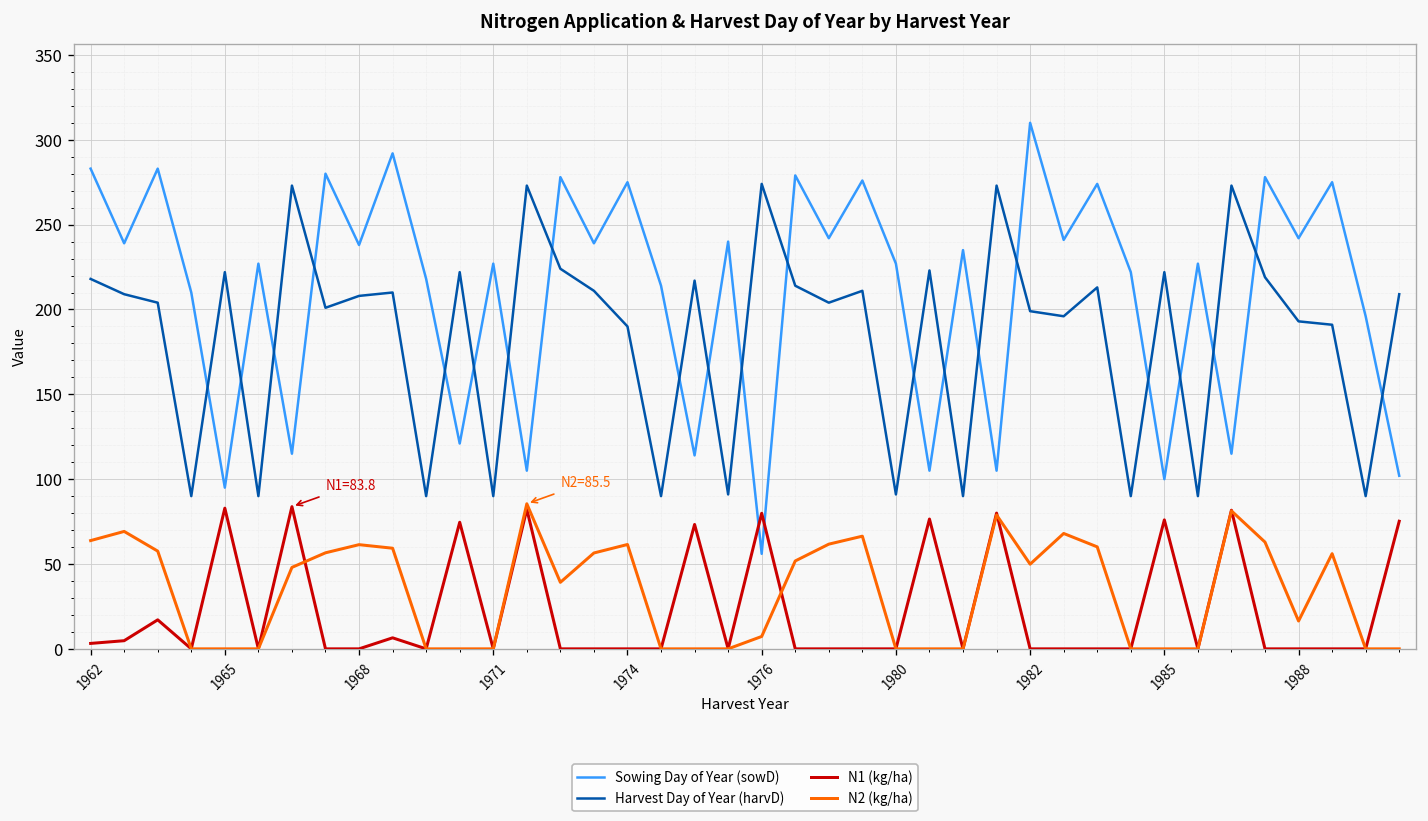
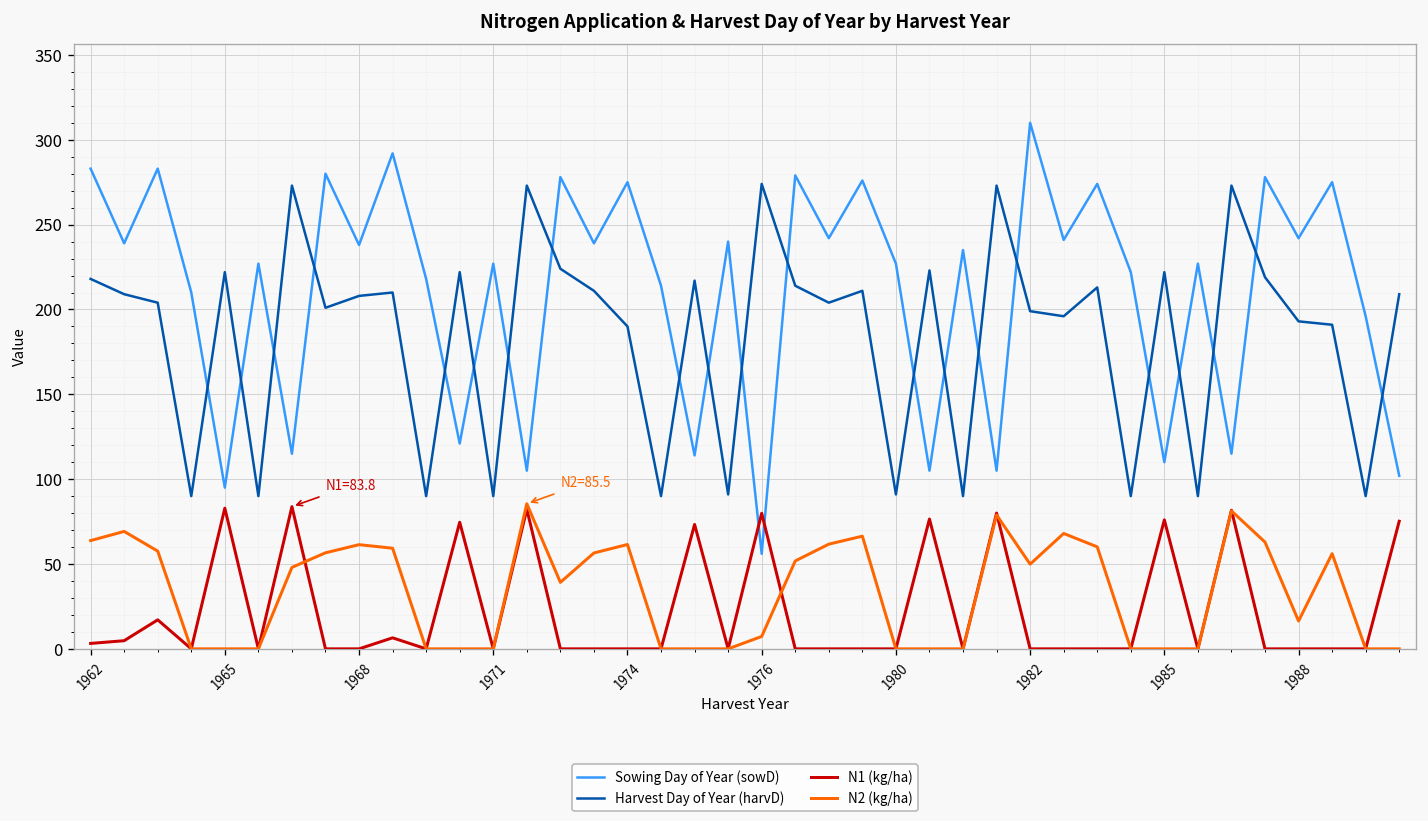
  {
    "Sowing Day of Year (sowD)": {
      "1962": 283,
      "1965": 95,
      "1968": 238,
      "1971": 227,
      "1974": 275,
      "1976": 56,
      "1980": 227,
      "1982": 310,
-     "1985": 100,
+     "1985": 110,
      "1988": 242
    },
    "Harvest Day of Year (harvD)": {
      "1962": 218,
      "1965": 222,
      "1968": 208,
      "1971": 90,
      "1974": 190,
      "1976": 274,
      "1980": 91,
      "1982": 199,
      "1985": 222,
      "1988": 193
    },
    "N1 (kg/ha)": {
      "1962": 3,
      "1965": 83,
      "1968": 0,
      "1974": 0,
      "1976": 80,
      "1982": 0,
      "1985": 76,
      "1988": 0
    },
    "N2 (kg/ha)": {
      "1962": 64,
      "1965": 0,
      "1968": 61,
      "1974": 62,
      "1976": 7,
      "1982": 50,
      "1985": 0,
      "1988": 16
    }
  }
